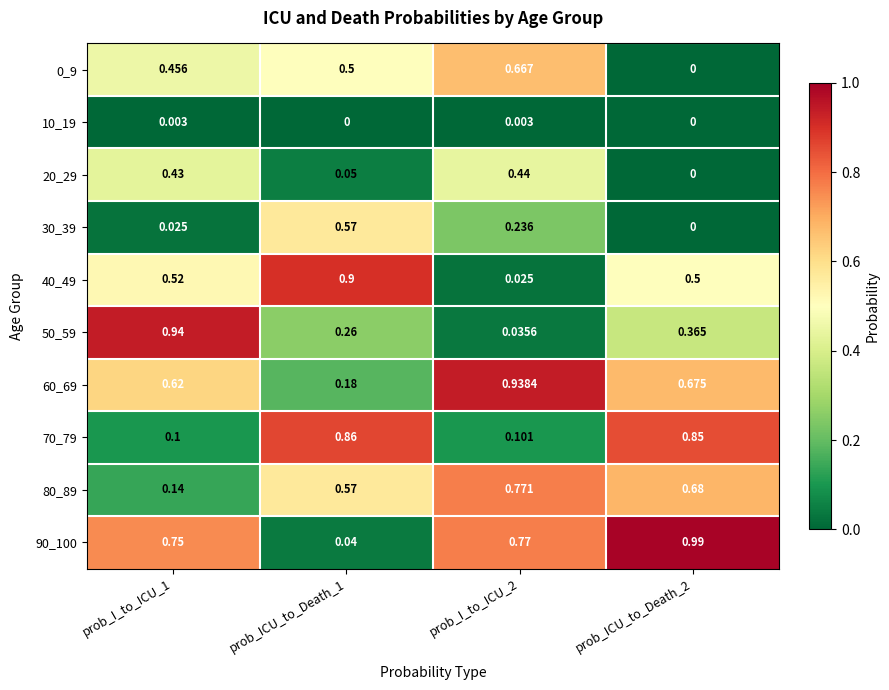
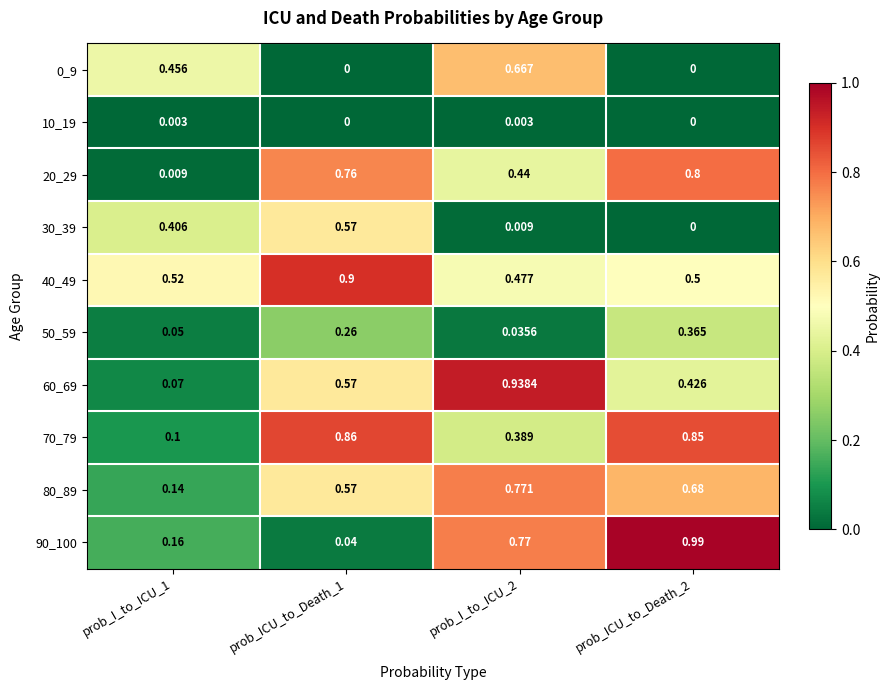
  {
    "0_9": {
      "prob_I_to_ICU_1": 0.456,
-     "prob_ICU_to_Death_1": 0.5,
+     "prob_ICU_to_Death_1": 0,
      "prob_I_to_ICU_2": 0.667,
      "prob_ICU_to_Death_2": 0
    },
    "10_19": {
      "prob_I_to_ICU_1": 0.003,
      "prob_ICU_to_Death_1": 0,
      "prob_I_to_ICU_2": 0.003,
      "prob_ICU_to_Death_2": 0
    },
    "20_29": {
-     "prob_I_to_ICU_1": 0.43,
-     "prob_ICU_to_Death_1": 0.05,
+     "prob_I_to_ICU_1": 0.009,
+     "prob_ICU_to_Death_1": 0.76,
      "prob_I_to_ICU_2": 0.44,
-     "prob_ICU_to_Death_2": 0
+     "prob_ICU_to_Death_2": 0.8
    },
    "30_39": {
-     "prob_I_to_ICU_1": 0.025,
+     "prob_I_to_ICU_1": 0.406,
      "prob_ICU_to_Death_1": 0.57,
-     "prob_I_to_ICU_2": 0.236,
+     "prob_I_to_ICU_2": 0.009,
      "prob_ICU_to_Death_2": 0
    },
    "40_49": {
      "prob_I_to_ICU_1": 0.52,
      "prob_ICU_to_Death_1": 0.9,
-     "prob_I_to_ICU_2": 0.025,
+     "prob_I_to_ICU_2": 0.477,
      "prob_ICU_to_Death_2": 0.5
    },
    "50_59": {
-     "prob_I_to_ICU_1": 0.94,
+     "prob_I_to_ICU_1": 0.05,
      "prob_ICU_to_Death_1": 0.26,
      "prob_I_to_ICU_2": 0.0356,
      "prob_ICU_to_Death_2": 0.365
    },
    "60_69": {
-     "prob_I_to_ICU_1": 0.62,
-     "prob_ICU_to_Death_1": 0.18,
+     "prob_I_to_ICU_1": 0.07,
+     "prob_ICU_to_Death_1": 0.57,
      "prob_I_to_ICU_2": 0.9384,
-     "prob_ICU_to_Death_2": 0.675
+     "prob_ICU_to_Death_2": 0.426
    },
    "70_79": {
      "prob_I_to_ICU_1": 0.1,
      "prob_ICU_to_Death_1": 0.86,
-     "prob_I_to_ICU_2": 0.101,
+     "prob_I_to_ICU_2": 0.389,
      "prob_ICU_to_Death_2": 0.85
    },
    "80_89": {
      "prob_I_to_ICU_1": 0.14,
      "prob_ICU_to_Death_1": 0.57,
      "prob_I_to_ICU_2": 0.771,
      "prob_ICU_to_Death_2": 0.68
    },
    "90_100": {
-     "prob_I_to_ICU_1": 0.75,
+     "prob_I_to_ICU_1": 0.16,
      "prob_ICU_to_Death_1": 0.04,
      "prob_I_to_ICU_2": 0.77,
      "prob_ICU_to_Death_2": 0.99
    }
  }
